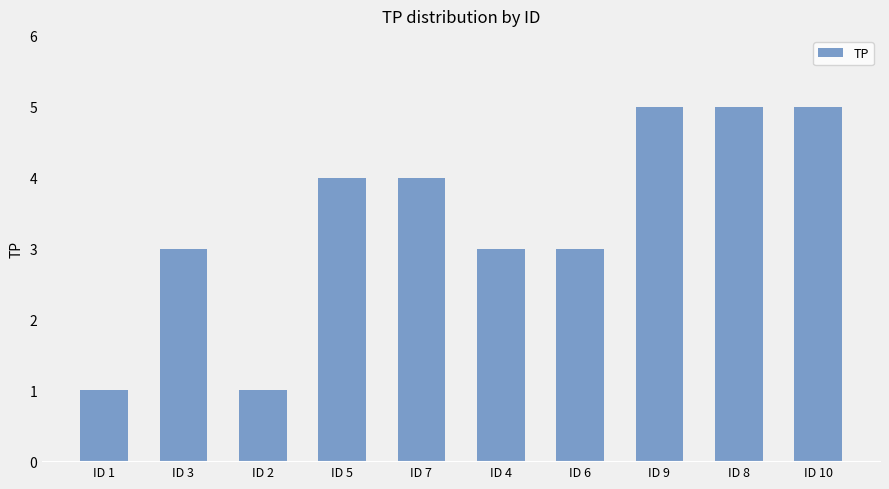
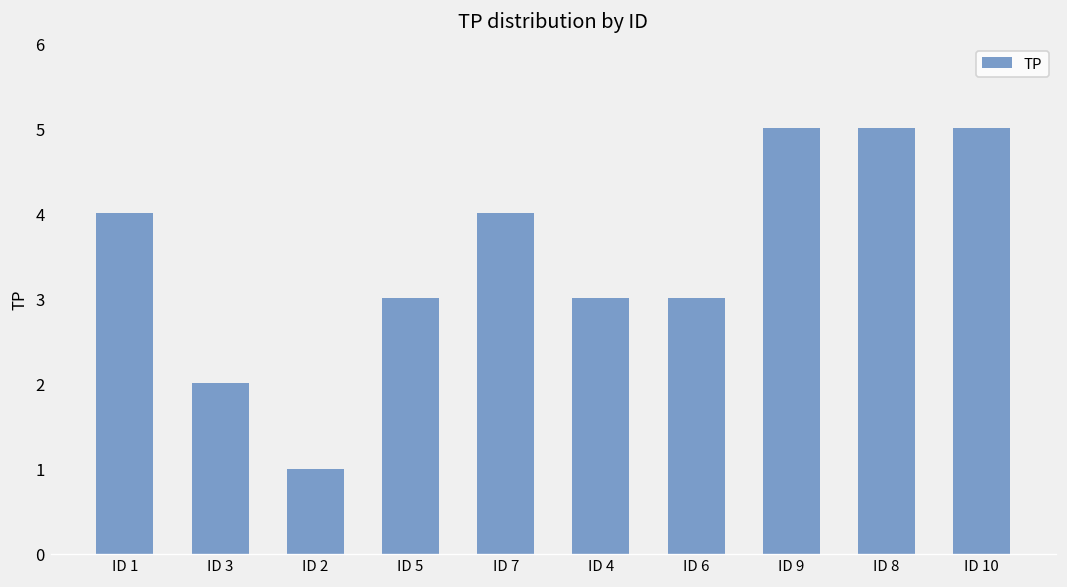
  {
-   "ID 1": 1,
-   "ID 3": 3,
+   "ID 1": 4,
+   "ID 3": 2,
    "ID 2": 1,
-   "ID 5": 4,
+   "ID 5": 3,
    "ID 7": 4,
    "ID 4": 3,
    "ID 6": 3,
    "ID 9": 5,
    "ID 8": 5,
    "ID 10": 5
  }
